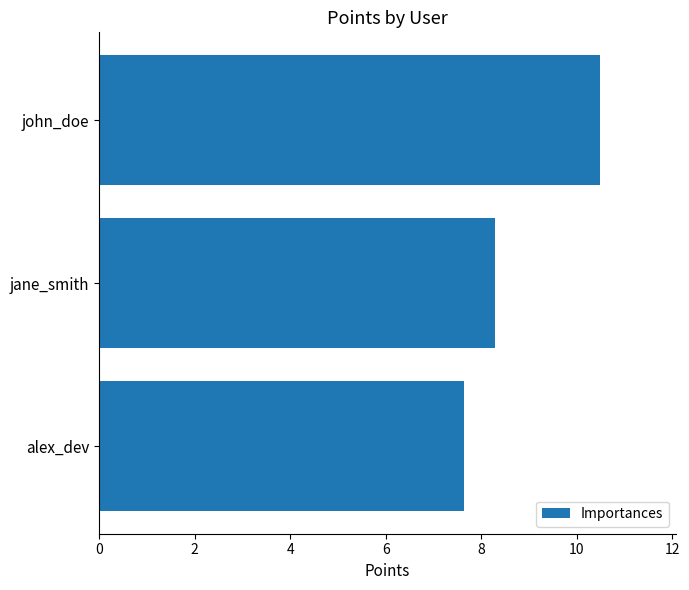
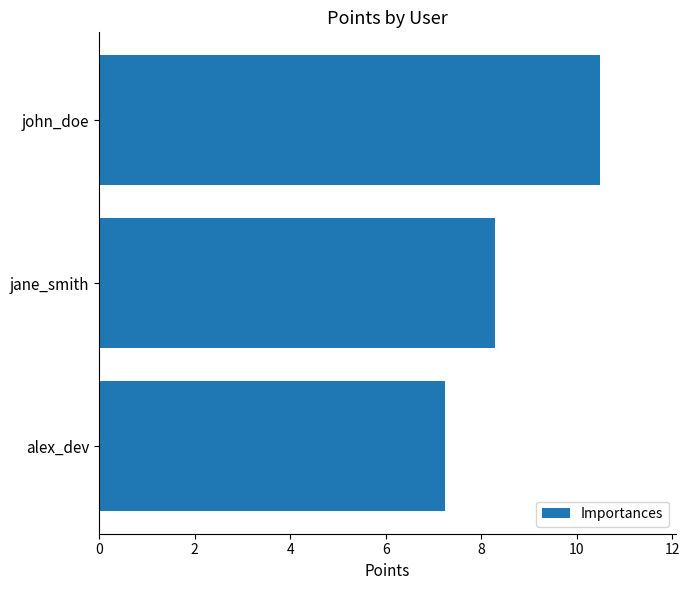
  {
    "john_doe": 10.5,
    "jane_smith": 8.3,
-   "alex_dev": 7.7
+   "alex_dev": 7.3
  }
